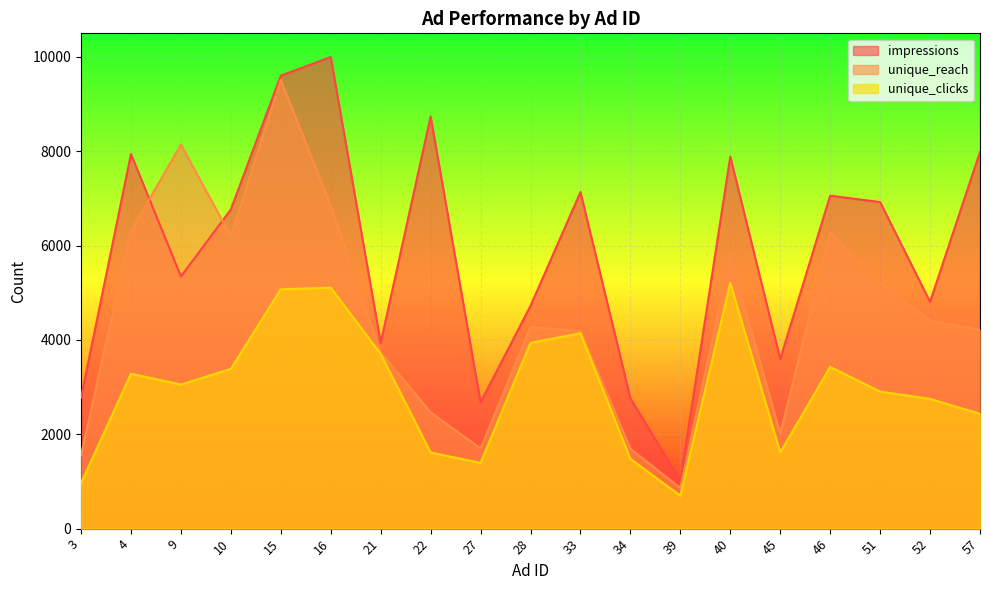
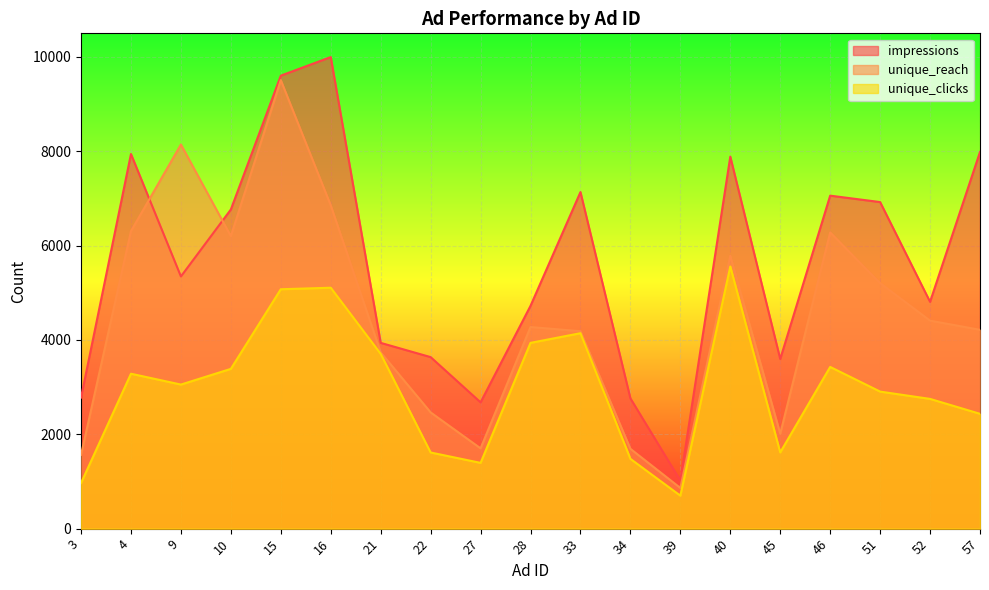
  {
    "impressions": {
      "3": 2800,
      "4": 7900,
      "9": 5300,
      "10": 6800,
      "15": 9600,
      "16": 10000,
      "21": 3900,
-     "22": 8700,
+     "22": 3600,
      "27": 2700,
      "28": 4700,
      "33": 7100,
      "34": 2800,
      "39": 1000,
      "40": 7900,
      "45": 3600,
      "46": 7100,
      "51": 6900,
      "52": 4800,
      "57": 8000
    },
    "unique_reach": {
      "3": 1600,
      "4": 6300,
      "9": 8100,
      "10": 6200,
      "15": 9500,
      "16": 6900,
      "22": 2500,
      "27": 1700,
      "28": 4300,
      "34": 1700,
      "39": 900,
      "40": 5800,
      "45": 2000,
      "46": 6300,
      "51": 5200,
      "52": 4400,
      "57": 4200
    },
    "unique_clicks": {
      "3": 1000,
      "4": 3300,
      "9": 3100,
      "10": 3400,
      "15": 5100,
      "16": 5100,
      "22": 1600,
      "27": 1400,
      "28": 3900,
      "34": 1500,
      "39": 700,
-     "40": 5200,
+     "40": 5600,
      "45": 1600,
      "46": 3400,
      "51": 2900,
      "52": 2800,
      "57": 2400
    }
  }
